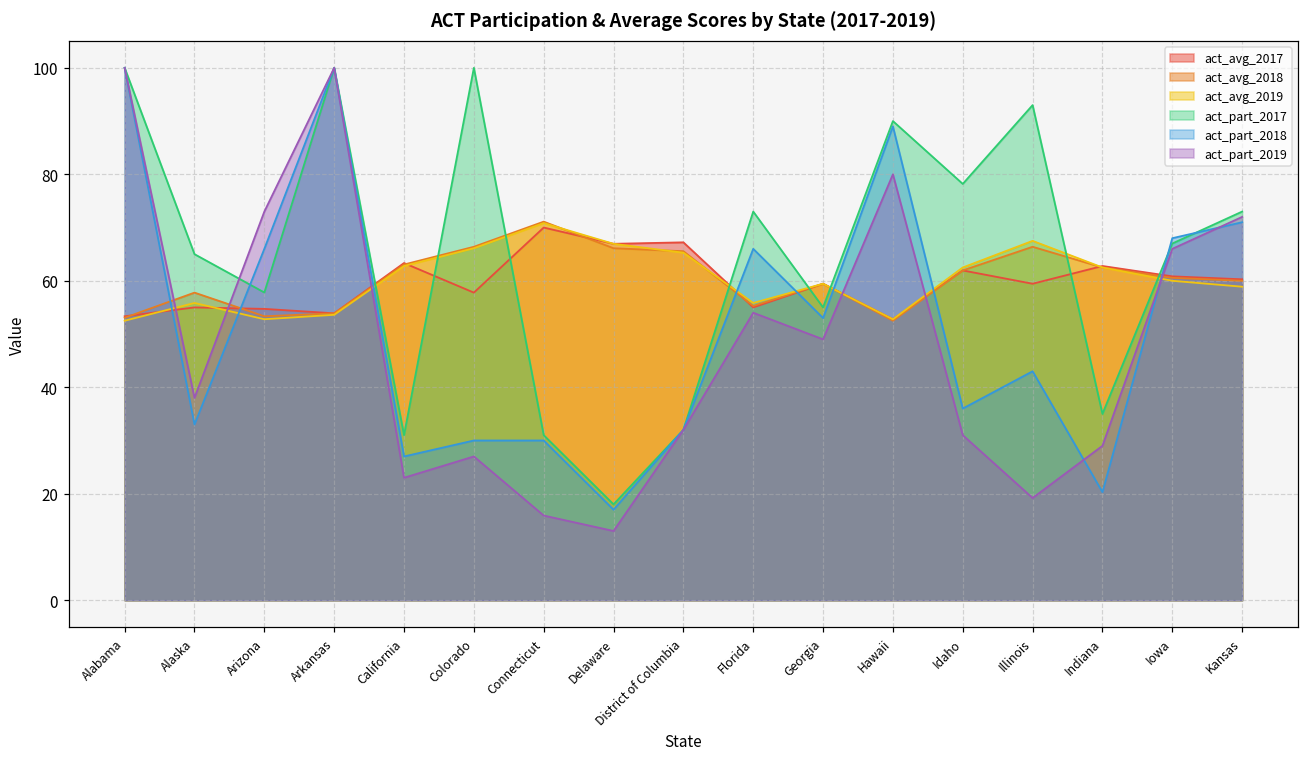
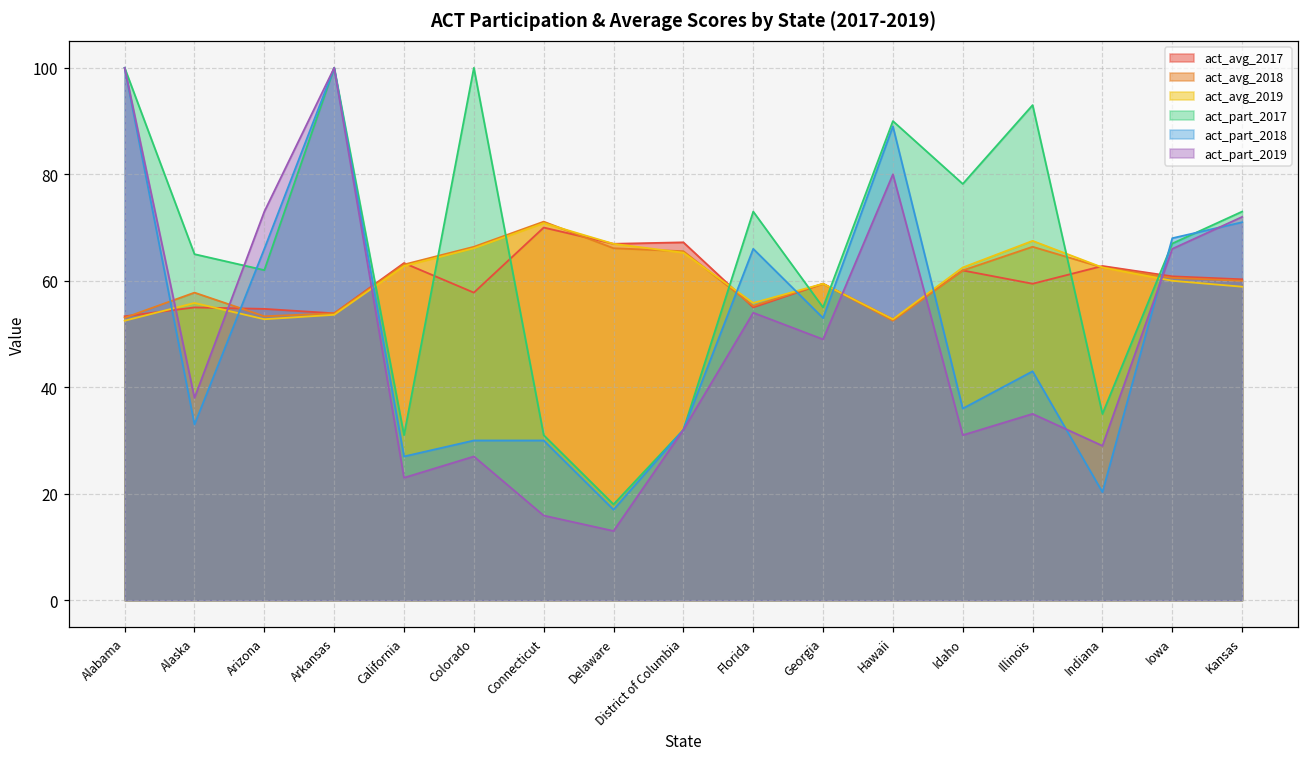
  {
    "act_part_2017": {
      "Alaska": 65,
-     "Arizona": 58,
+     "Arizona": 62,
      "California": 31,
      "Colorado": 100,
      "Connecticut": 31,
      "Delaware": 18,
      "Florida": 73,
      "Georgia": 55,
      "Hawaii": 90,
      "Idaho": 78,
      "Illinois": 93,
      "Indiana": 35,
      "Iowa": 67,
      "Kansas": 73
    },
    "act_part_2018": {
      "Alaska": 33,
      "Arizona": 66,
      "California": 27,
      "Colorado": 30,
      "Connecticut": 30,
      "Delaware": 17,
      "Florida": 66,
      "Georgia": 53,
      "Hawaii": 89,
      "Idaho": 36,
      "Illinois": 43,
      "Indiana": 20,
      "Iowa": 68,
      "Kansas": 71
    },
    "act_part_2019": {
      "Alaska": 38,
      "Arizona": 73,
      "California": 23,
      "Colorado": 27,
      "Connecticut": 16,
      "Delaware": 13,
      "Florida": 54,
      "Georgia": 49,
      "Hawaii": 80,
      "Idaho": 31,
-     "Illinois": 19,
+     "Illinois": 35,
      "Indiana": 29,
      "Iowa": 66,
      "Kansas": 72
    }
  }
